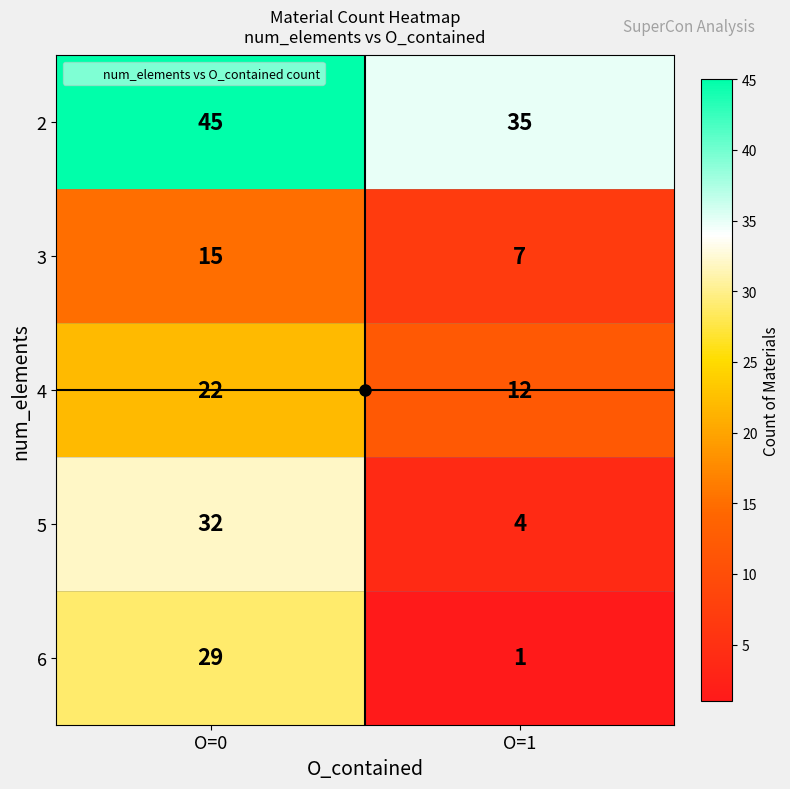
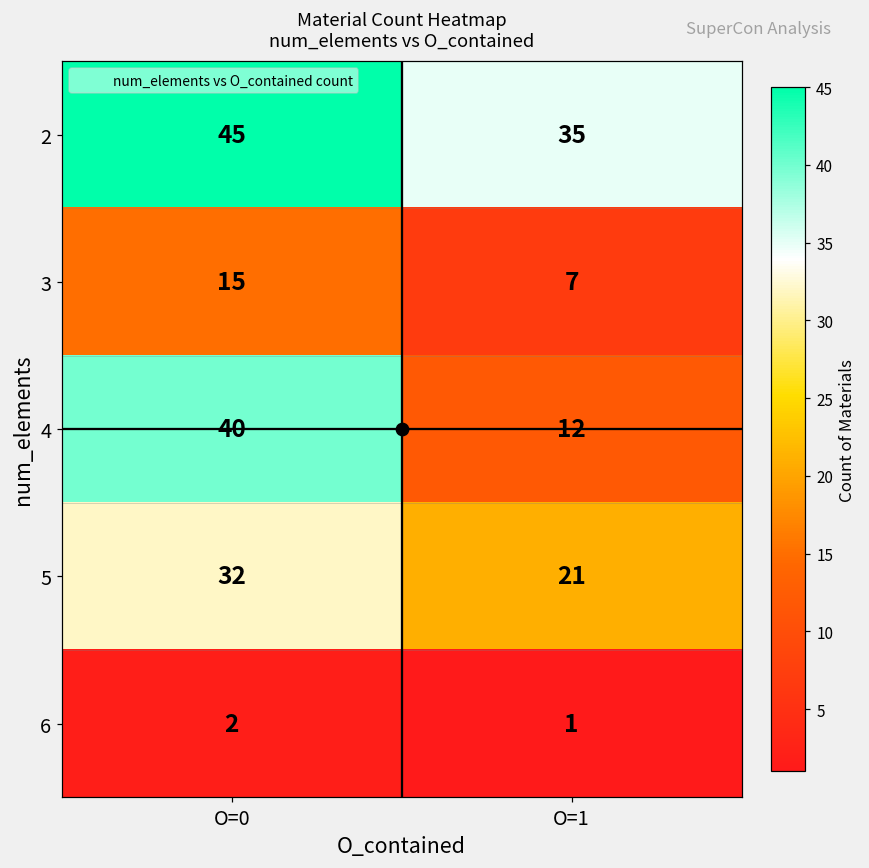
  {
    "2": {
      "O=0": 45,
      "O=1": 35
    },
    "3": {
      "O=0": 15,
      "O=1": 7
    },
    "4": {
-     "O=0": 22,
+     "O=0": 40,
      "O=1": 12
    },
    "5": {
      "O=0": 32,
-     "O=1": 4
+     "O=1": 21
    },
    "6": {
-     "O=0": 29,
+     "O=0": 2,
      "O=1": 1
    }
  }
